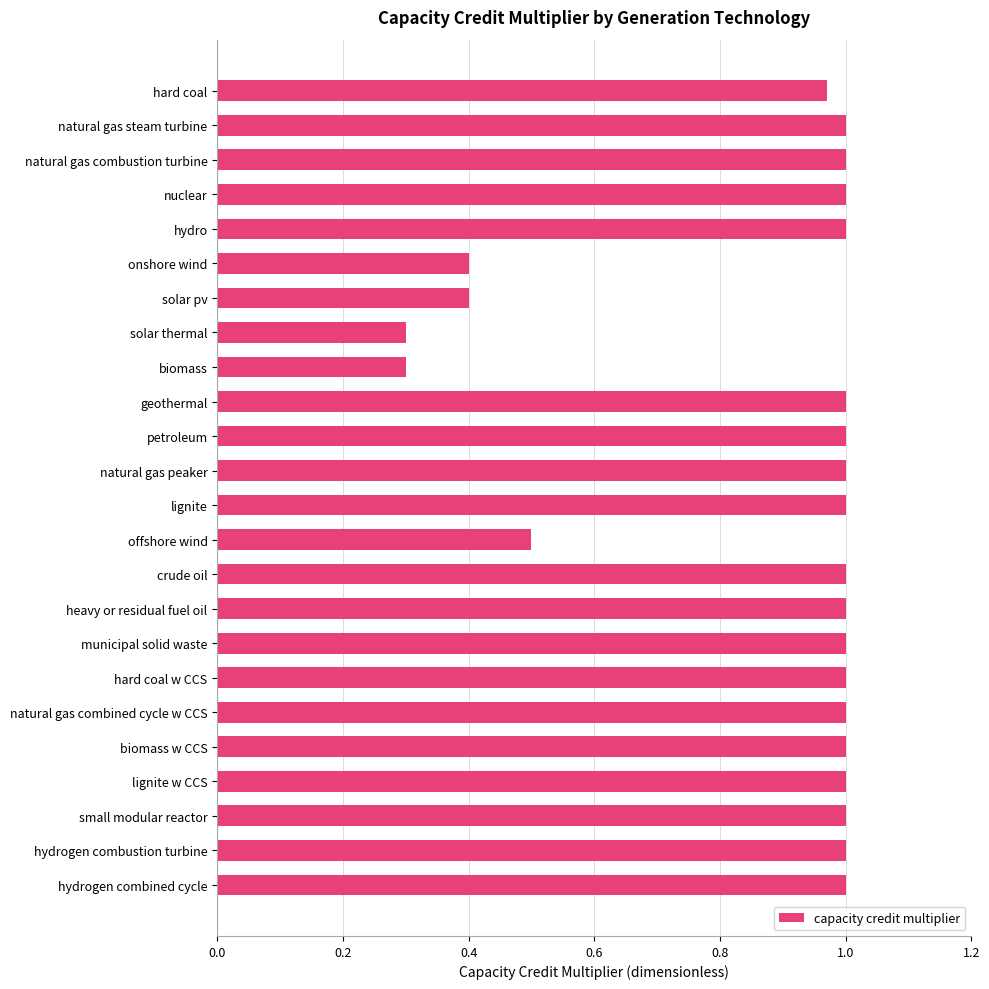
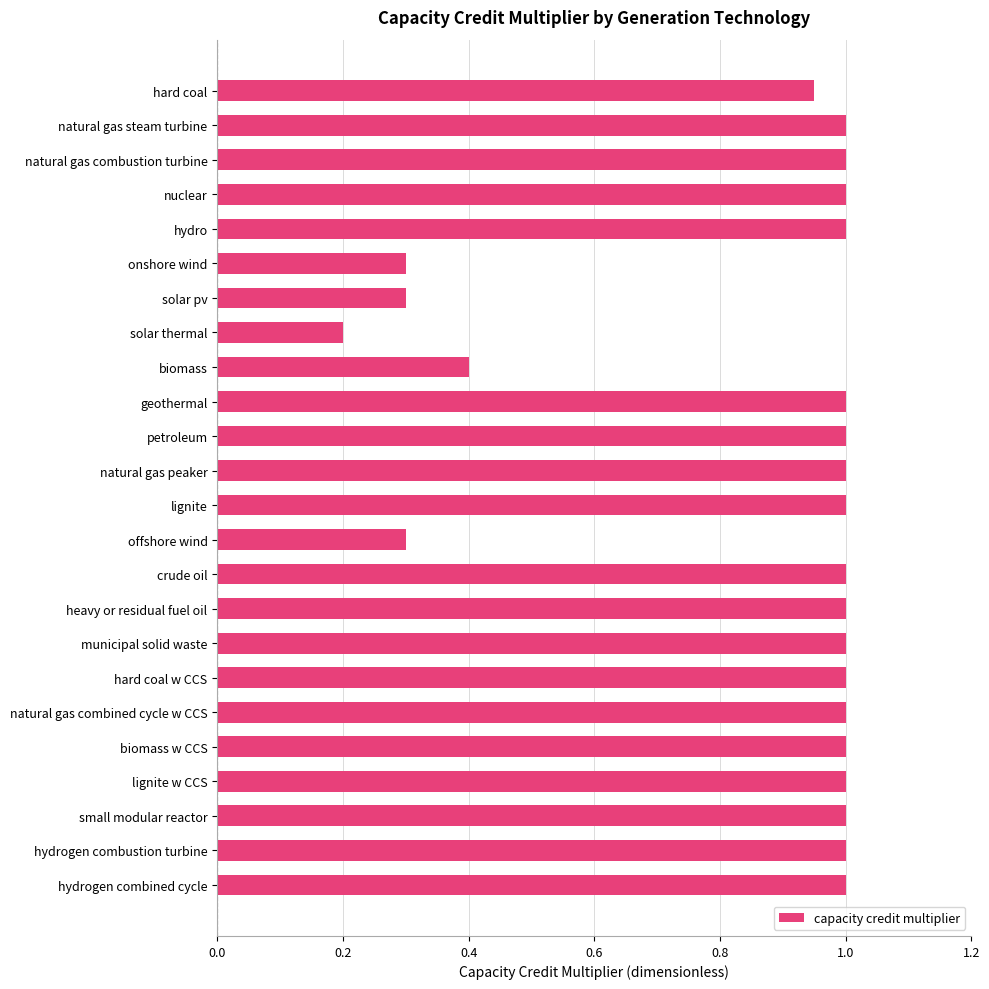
  {
-   "hard coal": 0.97,
+   "hard coal": 0.95,
    "natural gas steam turbine": 1.00,
    "natural gas combustion turbine": 1.00,
    "nuclear": 1.00,
    "hydro": 1.00,
-   "onshore wind": 0.4,
-   "solar pv": 0.4,
-   "solar thermal": 0.3,
-   "biomass": 0.3,
+   "onshore wind": 0.3,
+   "solar pv": 0.3,
+   "solar thermal": 0.2,
+   "biomass": 0.4,
    "geothermal": 1.00,
    "petroleum": 1.00,
    "natural gas peaker": 1.00,
    "lignite": 1.00,
-   "offshore wind": 0.5,
+   "offshore wind": 0.3,
    "crude oil": 1.00,
    "heavy or residual fuel oil": 1.00,
    "municipal solid waste": 1.00,
    "hard coal w CCS": 1.00,
    "natural gas combined cycle w CCS": 1.00,
    "biomass w CCS": 1.00,
    "lignite w CCS": 1.00,
    "small modular reactor": 1.00,
    "hydrogen combustion turbine": 1.00,
    "hydrogen combined cycle": 1.00
  }
